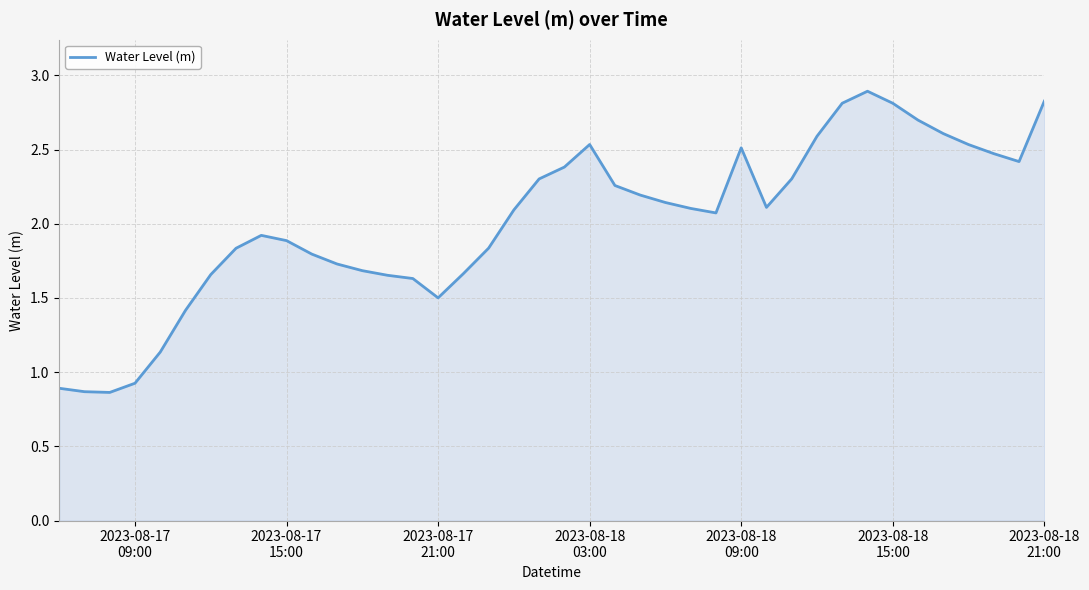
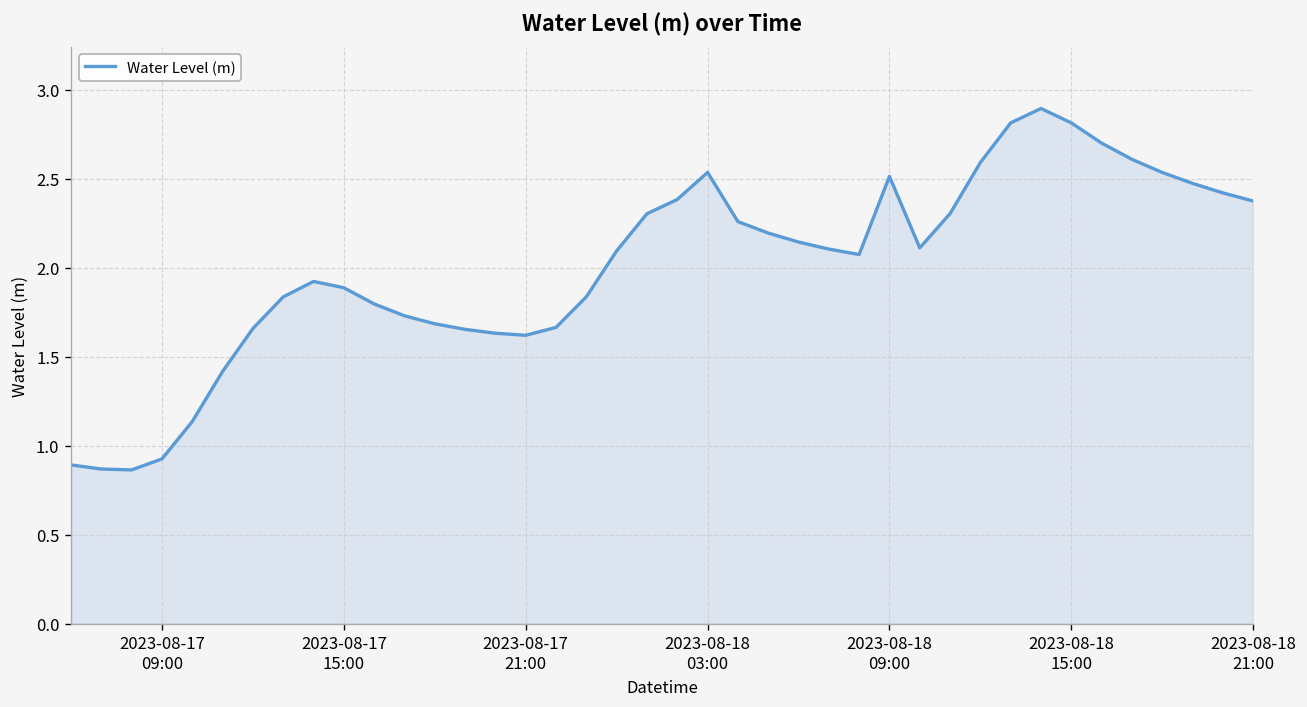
  {
    "2023-08-17 09:00": 0.93,
    "2023-08-17 15:00": 1.89,
-   "2023-08-17 21:00": 1.50,
+   "2023-08-17 21:00": 1.62,
    "2023-08-18 03:00": 2.53,
    "2023-08-18 09:00": 2.51,
    "2023-08-18 15:00": 2.81,
-   "2023-08-18 21:00": 2.83
+   "2023-08-18 21:00": 2.37
  }
